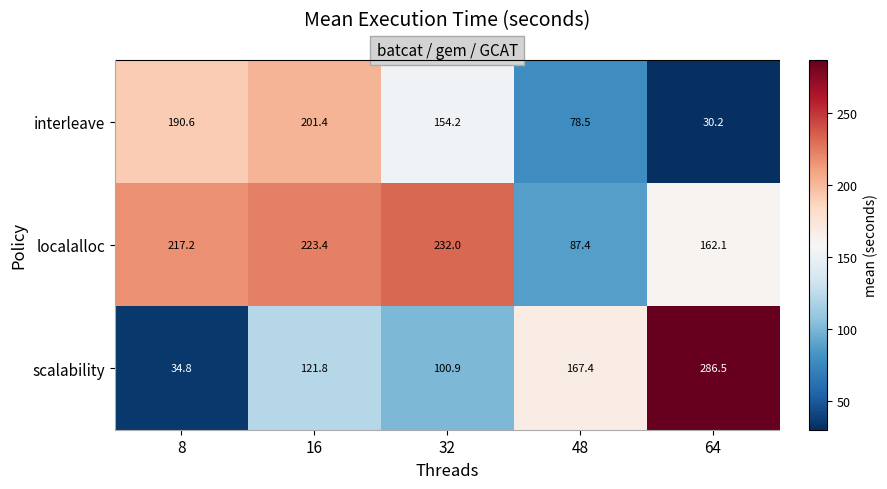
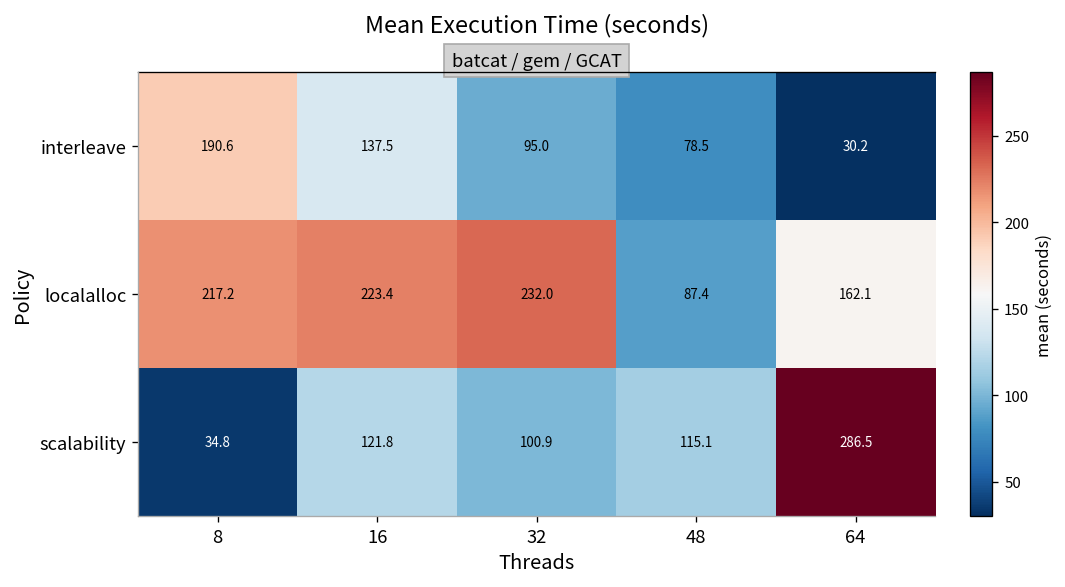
  {
    "interleave": {
      "8": 190.6,
-     "16": 201.4,
-     "32": 154.2,
+     "16": 137.5,
+     "32": 95.0,
      "48": 78.5,
      "64": 30.2
    },
    "localalloc": {
      "8": 217.2,
      "16": 223.4,
      "32": 232.0,
      "48": 87.4,
      "64": 162.1
    },
    "scalability": {
      "8": 34.8,
      "16": 121.8,
      "32": 100.9,
-     "48": 167.4,
+     "48": 115.1,
      "64": 286.5
    }
  }
